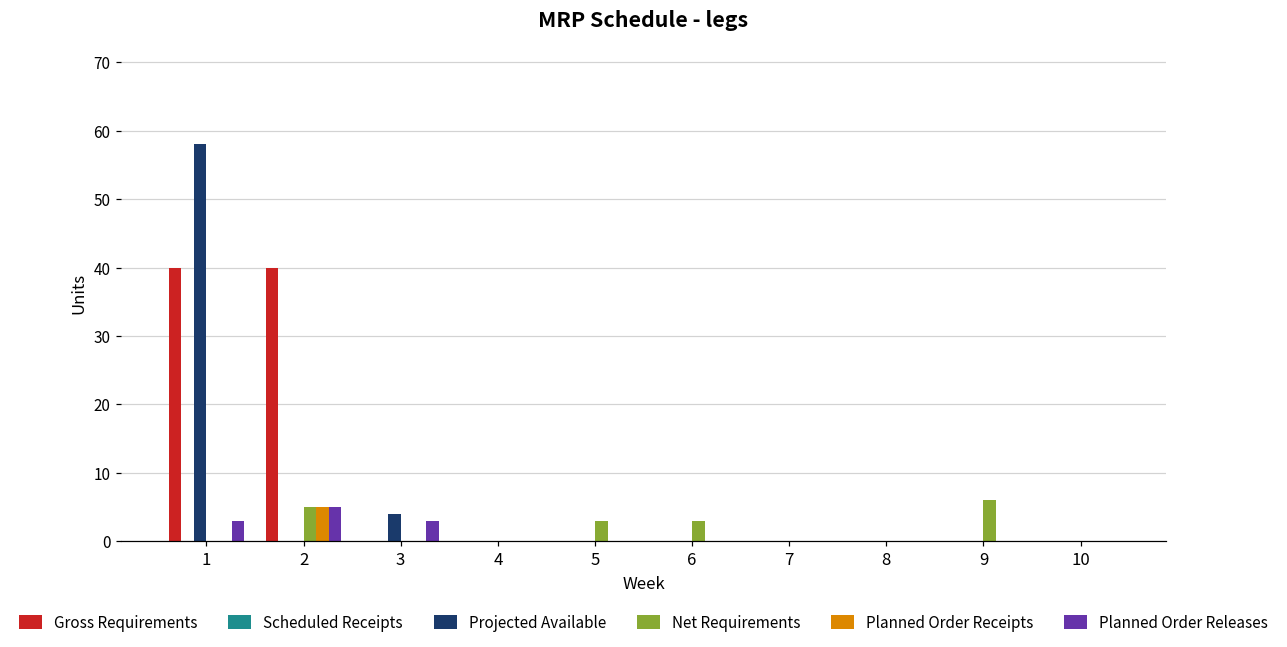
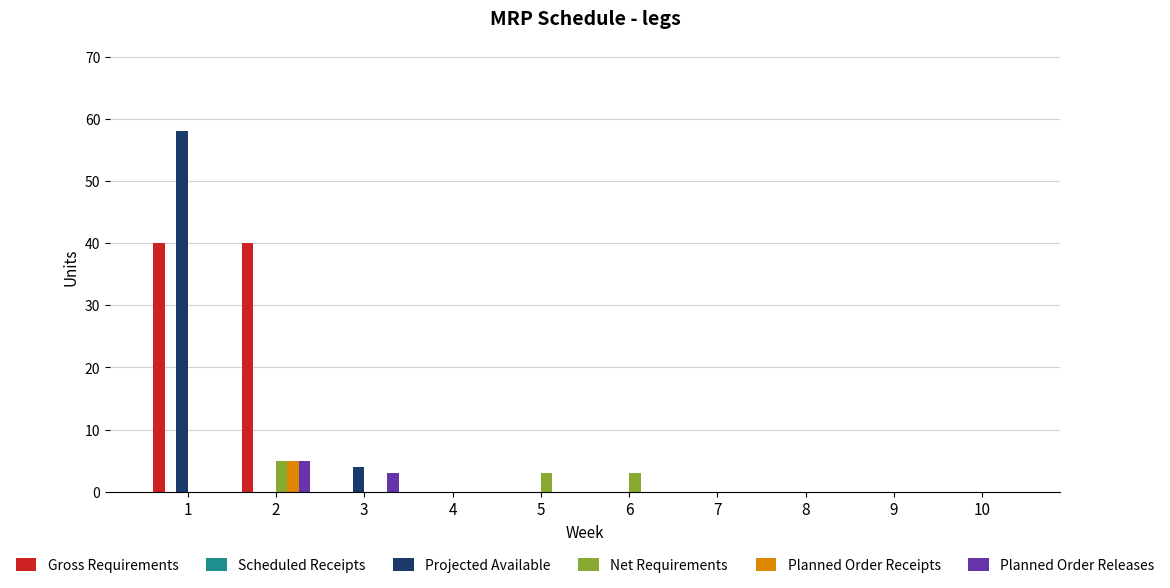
  {
    "Gross Requirements": {
      "1": 40,
      "2": 40,
      "3": 0,
      "4": 0,
      "5": 0,
      "6": 0,
      "7": 0,
      "8": 0,
      "9": 0,
      "10": 0
    },
    "Scheduled Receipts": {
      "1": 0,
      "2": 0,
      "3": 0,
      "4": 0,
      "5": 0,
      "6": 0,
      "7": 0,
      "8": 0,
      "9": 0,
      "10": 0
    },
    "Projected Available": {
      "1": 58,
      "2": 0,
      "3": 4,
      "4": 0,
      "5": 0,
      "6": 0,
      "7": 0,
      "8": 0,
      "9": 0,
      "10": 0
    },
    "Net Requirements": {
      "1": 0,
      "2": 5,
      "3": 0,
      "4": 0,
      "5": 3,
      "6": 3,
      "7": 0,
      "8": 0,
-     "9": 6,
+     "9": 0,
      "10": 0
    },
    "Planned Order Receipts": {
      "1": 0,
      "2": 5,
      "3": 0,
      "4": 0,
      "5": 0,
      "6": 0,
      "7": 0,
      "8": 0,
      "9": 0,
      "10": 0
    },
    "Planned Order Releases": {
-     "1": 3,
+     "1": 0,
      "2": 5,
      "3": 3,
      "4": 0,
      "5": 0,
      "6": 0,
      "7": 0,
      "8": 0,
      "9": 0,
      "10": 0
    }
  }
